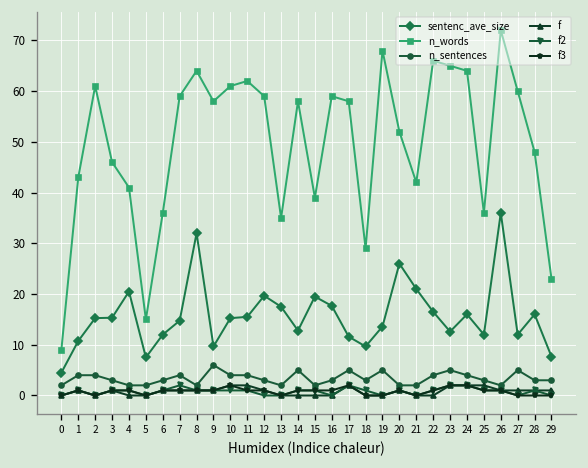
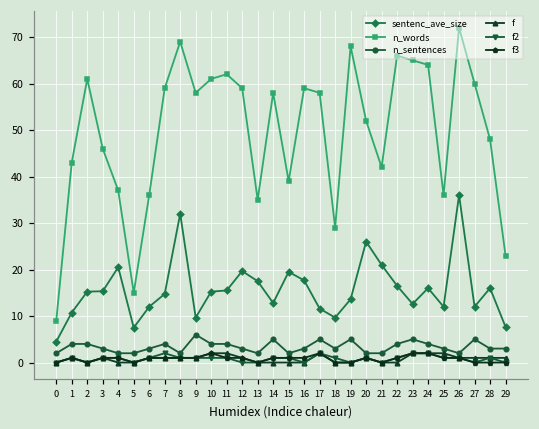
  {
    "n_words": {
      "0": 9,
      "1": 43,
      "2": 61,
      "3": 46,
-     "4": 41,
+     "4": 37,
      "5": 15,
      "6": 36,
      "7": 59,
-     "8": 64,
+     "8": 69,
      "9": 58,
      "10": 61,
      "11": 62,
      "12": 59,
      "13": 35,
      "14": 58,
      "15": 39,
      "16": 59,
      "17": 58,
      "18": 29,
      "19": 68,
      "20": 52,
      "21": 42,
      "24": 64,
      "25": 36,
      "27": 60,
      "28": 48,
      "29": 23
    }
  }
